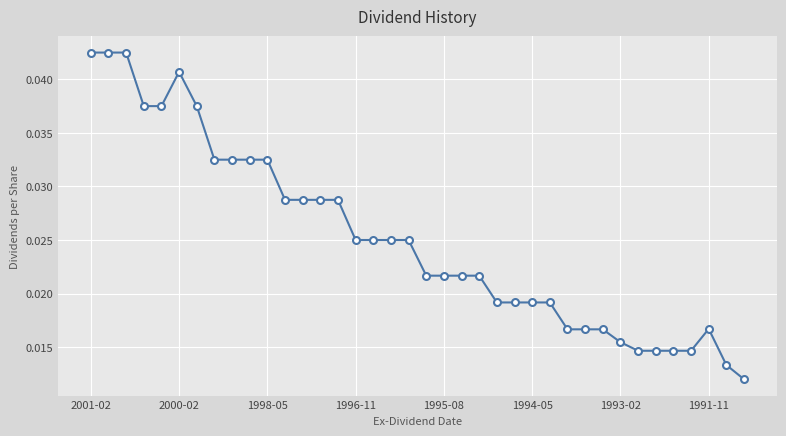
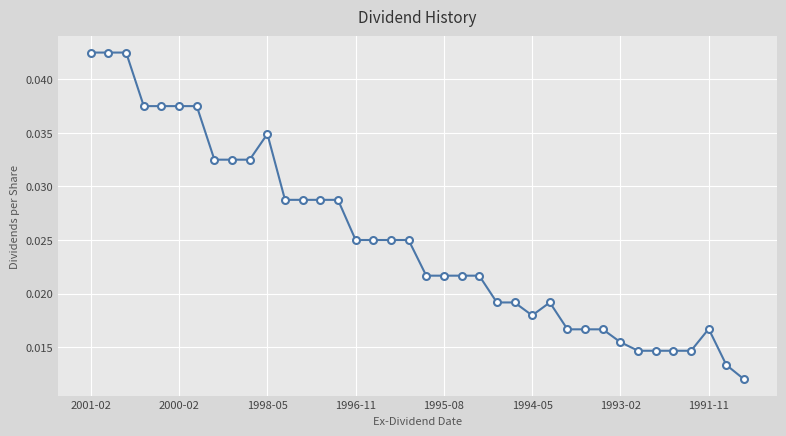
  {
    "2001-02": 0.0425,
-   "2000-02": 0.0407,
-   "1998-05": 0.0325,
+   "2000-02": 0.0375,
+   "1998-05": 0.0349,
    "1996-11": 0.0250,
    "1995-08": 0.0217,
-   "1994-05": 0.0192,
+   "1994-05": 0.0180,
    "1993-02": 0.0155,
    "1991-11": 0.0167
  }
